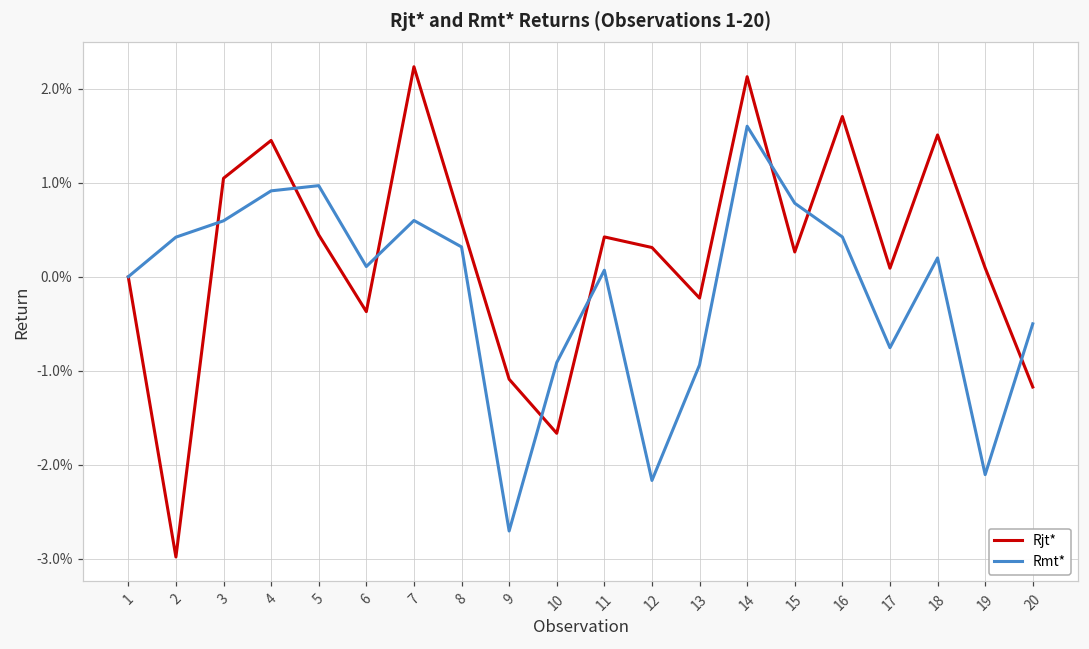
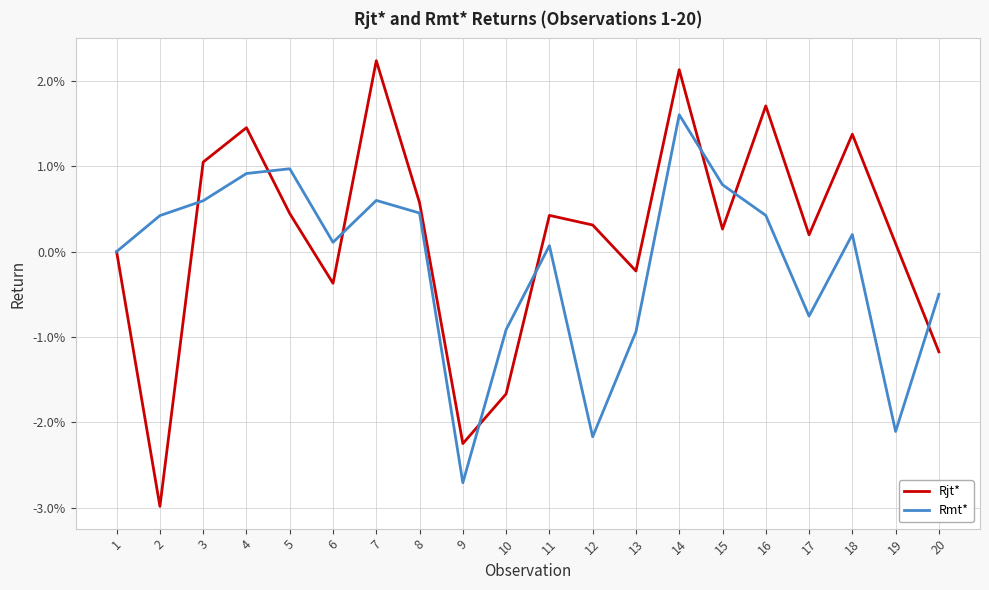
  {
    "Rjt*": {
      "2": "-3.0%",
      "3": "1.0%",
      "4": "1.4%",
      "5": "0.4%",
      "6": "-0.4%",
      "7": "2.2%",
      "8": "0.6%",
-     "9": "-1.1%",
+     "9": "-2.2%",
      "10": "-1.7%",
      "11": "0.4%",
      "12": "0.3%",
      "13": "-0.2%",
      "14": "2.1%",
      "15": "0.3%",
      "16": "1.7%",
-     "17": "0.1%",
-     "18": "1.5%",
+     "17": "0.2%",
+     "18": "1.4%",
      "19": "0.1%",
      "20": "-1.2%"
    },
    "Rmt*": {
      "2": "0.4%",
      "3": "0.6%",
      "4": "0.9%",
      "5": "1.0%",
      "6": "0.1%",
      "7": "0.6%",
-     "8": "0.3%",
+     "8": "0.5%",
      "9": "-2.7%",
      "10": "-0.9%",
      "11": "0.1%",
      "12": "-2.2%",
      "13": "-0.9%",
      "14": "1.6%",
      "15": "0.8%",
      "16": "0.4%",
      "17": "-0.8%",
      "18": "0.2%",
      "19": "-2.1%",
      "20": "-0.5%"
    }
  }
